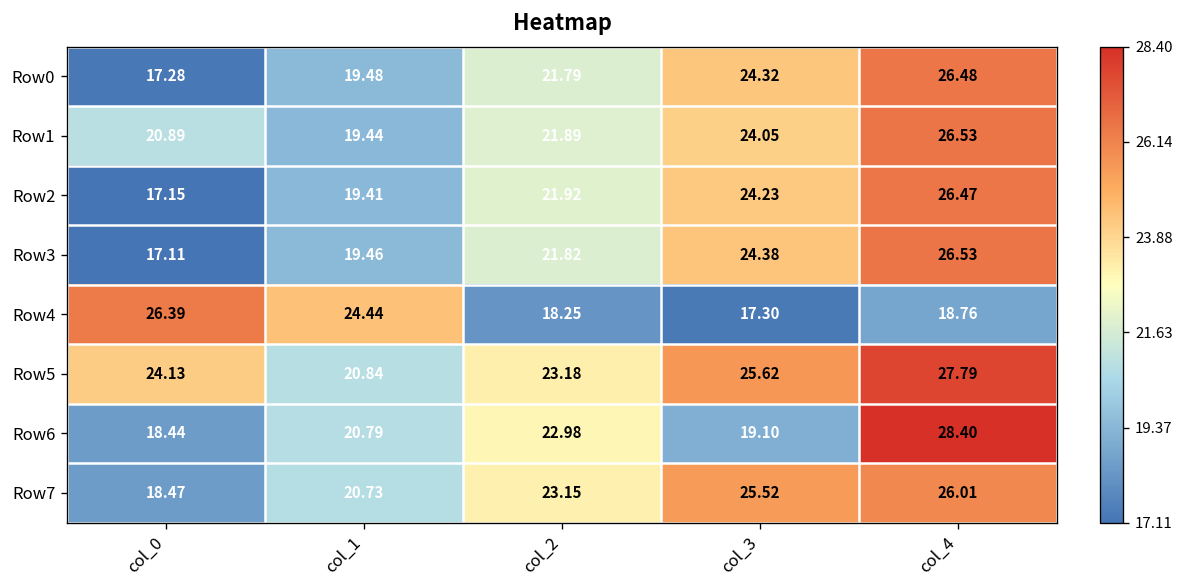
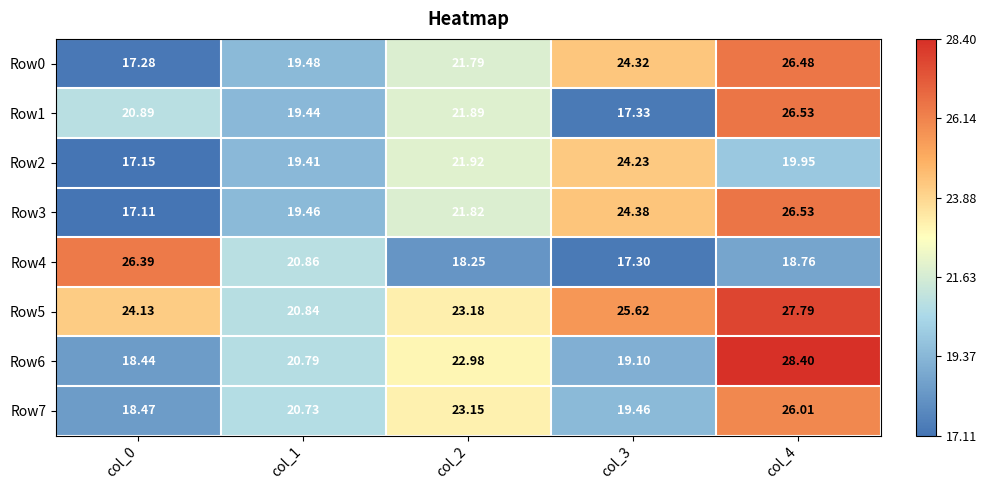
  {
    "Row0": {
      "col_0": 17.28,
      "col_1": 19.48,
      "col_3": 24.32,
      "col_4": 26.48
    },
    "Row1": {
      "col_0": 20.89,
      "col_1": 19.44,
      "col_2": 21.89,
-     "col_3": 24.05,
+     "col_3": 17.33,
      "col_4": 26.53
    },
    "Row2": {
      "col_0": 17.15,
      "col_1": 19.41,
      "col_2": 21.92,
      "col_3": 24.23,
-     "col_4": 26.47
+     "col_4": 19.95
    },
    "Row3": {
      "col_0": 17.11,
      "col_1": 19.46,
      "col_3": 24.38,
      "col_4": 26.53
    },
    "Row4": {
      "col_0": 26.39,
-     "col_1": 24.44,
+     "col_1": 20.86,
      "col_2": 18.25,
      "col_3": 17.30,
      "col_4": 18.76
    },
    "Row5": {
      "col_0": 24.13,
      "col_1": 20.84,
      "col_2": 23.18,
      "col_3": 25.62,
      "col_4": 27.79
    },
    "Row6": {
      "col_0": 18.44,
      "col_1": 20.79,
      "col_2": 22.98,
      "col_3": 19.10,
      "col_4": 28.40
    },
    "Row7": {
      "col_0": 18.47,
      "col_1": 20.73,
      "col_2": 23.15,
-     "col_3": 25.52,
+     "col_3": 19.46,
      "col_4": 26.01
    }
  }
